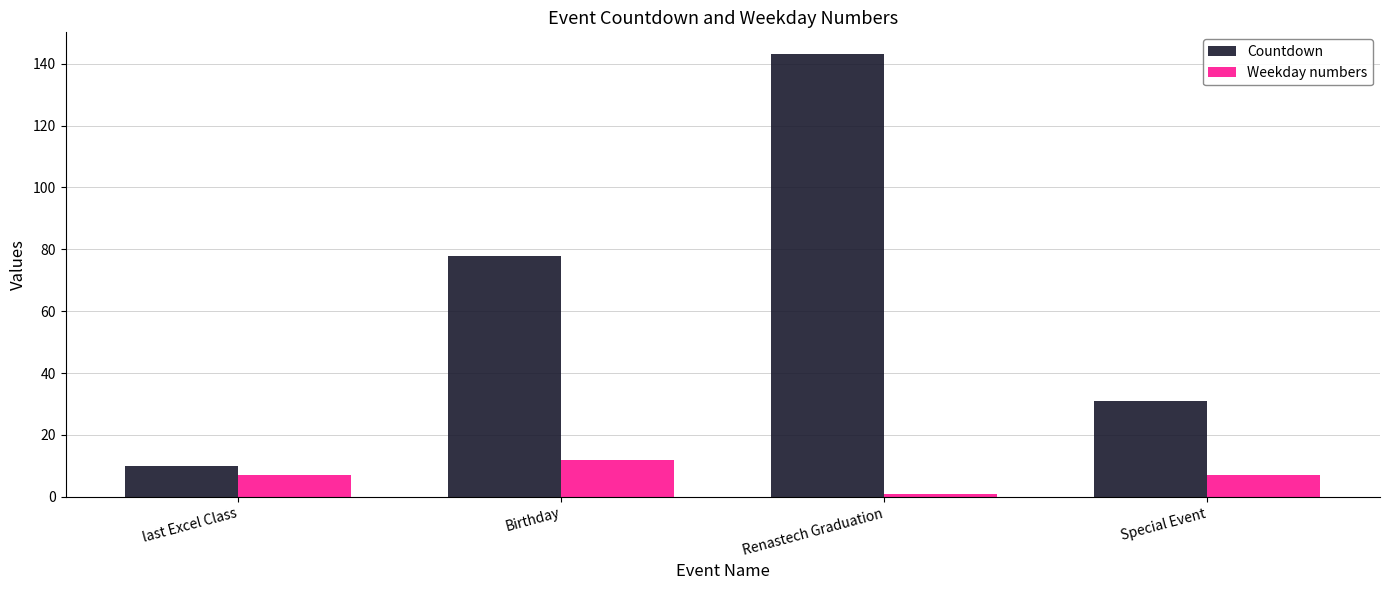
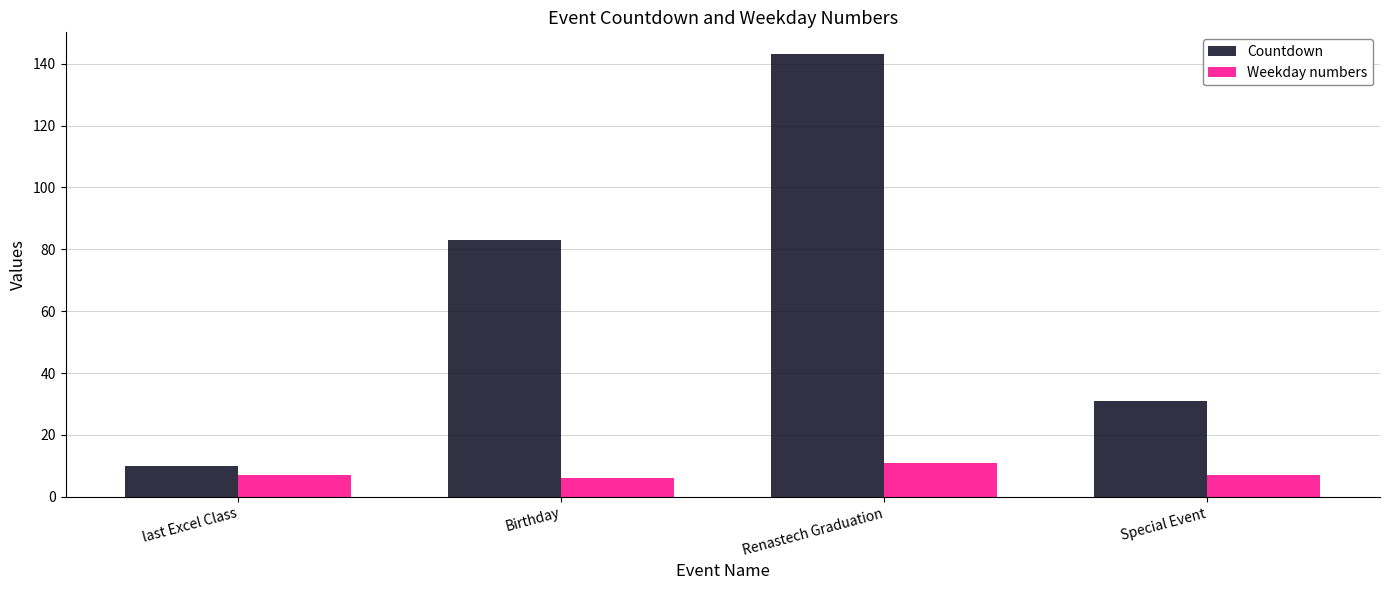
  {
    "Countdown": {
      "last Excel Class": 10,
-     "Birthday": 78,
+     "Birthday": 83,
      "Renastech Graduation": 143,
      "Special Event": 31
    },
    "Weekday numbers": {
      "last Excel Class": 7,
-     "Birthday": 12,
-     "Renastech Graduation": 1,
+     "Birthday": 6,
+     "Renastech Graduation": 11,
      "Special Event": 7
    }
  }
